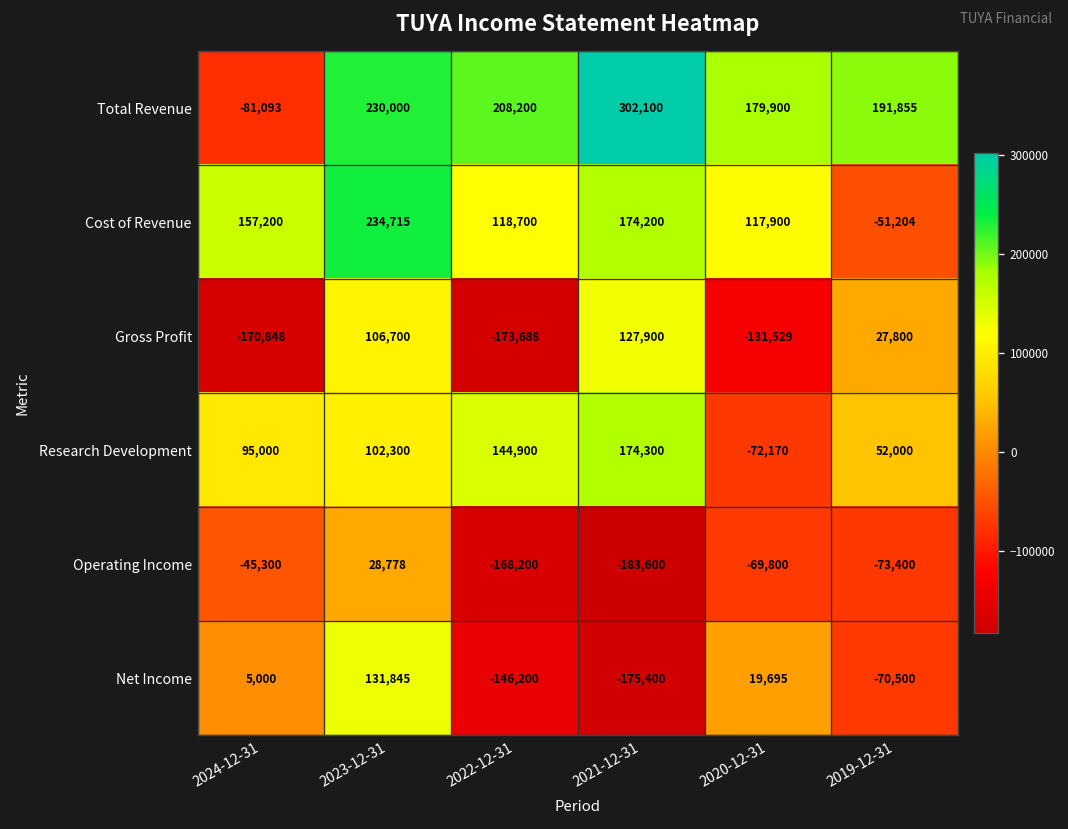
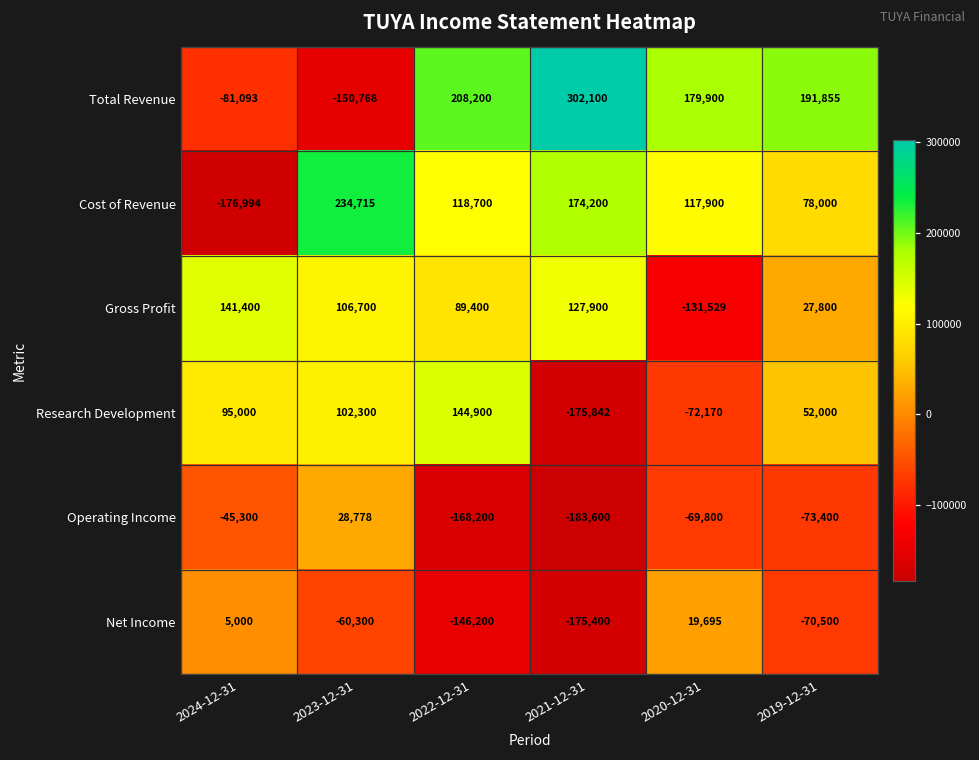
  {
    "Total Revenue": {
      "2024-12-31": "-81,093",
-     "2023-12-31": "230,000",
+     "2023-12-31": "-150,768",
      "2022-12-31": "208,200",
      "2021-12-31": "302,100",
      "2020-12-31": "179,900",
      "2019-12-31": "191,855"
    },
    "Cost of Revenue": {
-     "2024-12-31": "157,200",
+     "2024-12-31": "-176,994",
      "2023-12-31": "234,715",
      "2022-12-31": "118,700",
      "2021-12-31": "174,200",
      "2020-12-31": "117,900",
-     "2019-12-31": "-51,204"
+     "2019-12-31": "78,000"
    },
    "Gross Profit": {
-     "2024-12-31": "-170,848",
+     "2024-12-31": "141,400",
      "2023-12-31": "106,700",
-     "2022-12-31": "-173,688",
+     "2022-12-31": "89,400",
      "2021-12-31": "127,900",
      "2020-12-31": "-131,529",
      "2019-12-31": "27,800"
    },
    "Research Development": {
      "2024-12-31": "95,000",
      "2023-12-31": "102,300",
      "2022-12-31": "144,900",
-     "2021-12-31": "174,300",
+     "2021-12-31": "-175,842",
      "2020-12-31": "-72,170",
      "2019-12-31": "52,000"
    },
    "Operating Income": {
      "2024-12-31": "-45,300",
      "2023-12-31": "28,778",
      "2022-12-31": "-168,200",
      "2021-12-31": "-183,600",
      "2020-12-31": "-69,800",
      "2019-12-31": "-73,400"
    },
    "Net Income": {
      "2024-12-31": "5,000",
-     "2023-12-31": "131,845",
+     "2023-12-31": "-60,300",
      "2022-12-31": "-146,200",
      "2021-12-31": "-175,400",
      "2020-12-31": "19,695",
      "2019-12-31": "-70,500"
    }
  }
